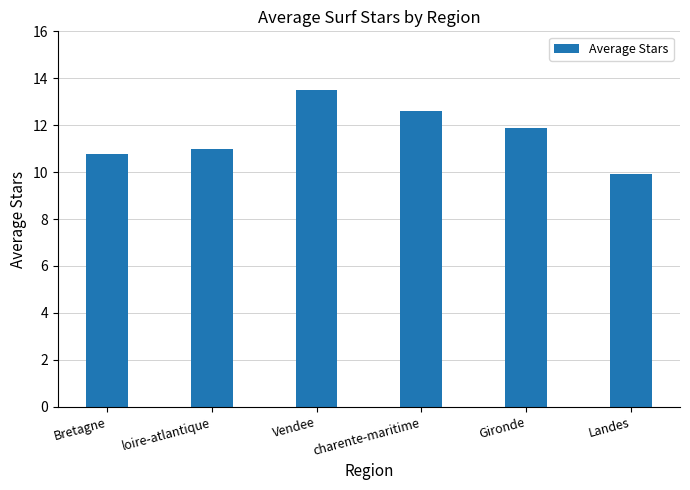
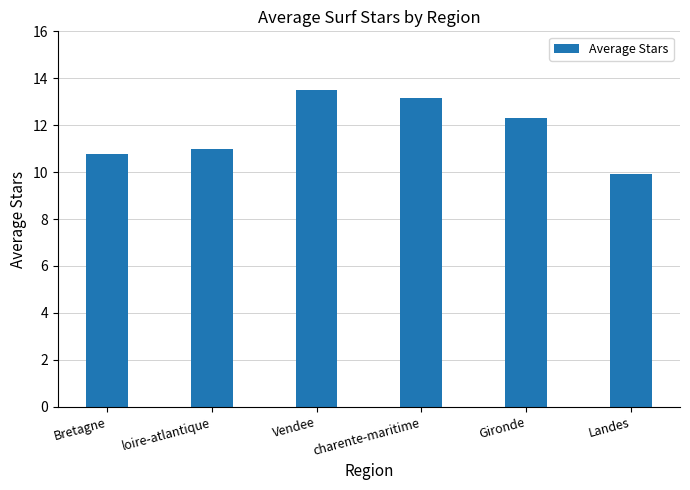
  {
    "Bretagne": 10.8,
    "loire-atlantique": 11.0,
    "Vendee": 13.5,
-   "charente-maritime": 12.6,
-   "Gironde": 11.9,
+   "charente-maritime": 13.2,
+   "Gironde": 12.3,
    "Landes": 9.9
  }
